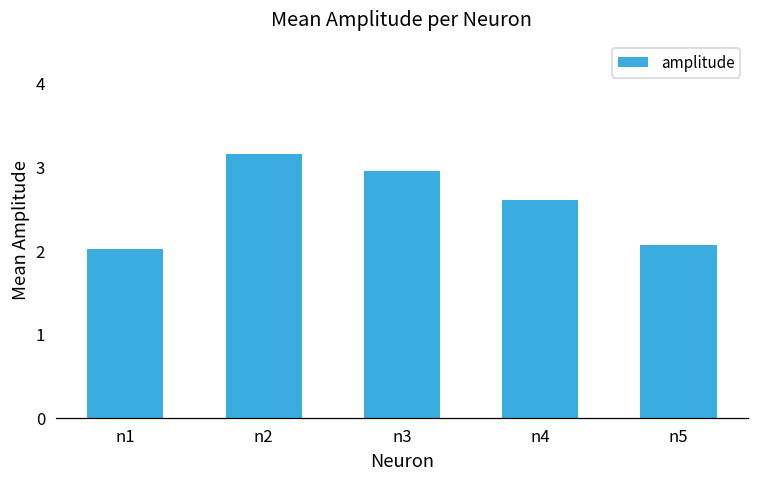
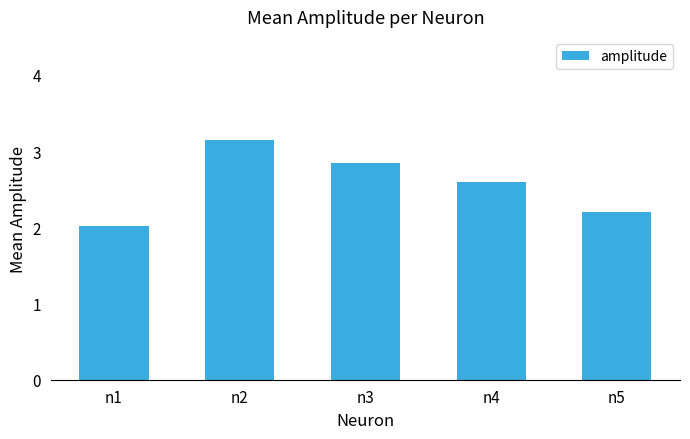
  {
    "n1": 2.0,
    "n2": 3.2,
-   "n3": 3.0,
+   "n3": 2.8,
    "n4": 2.6,
-   "n5": 2.1
+   "n5": 2.2
  }
